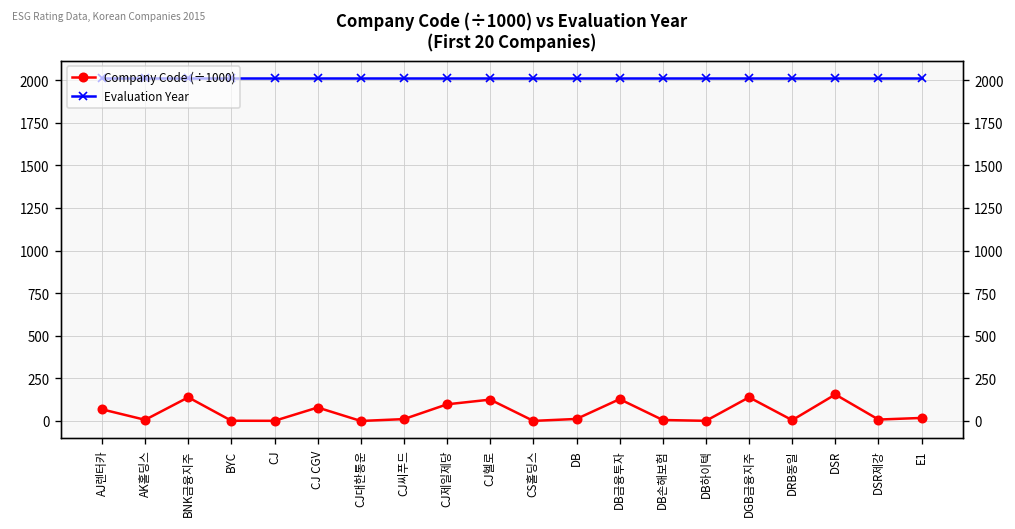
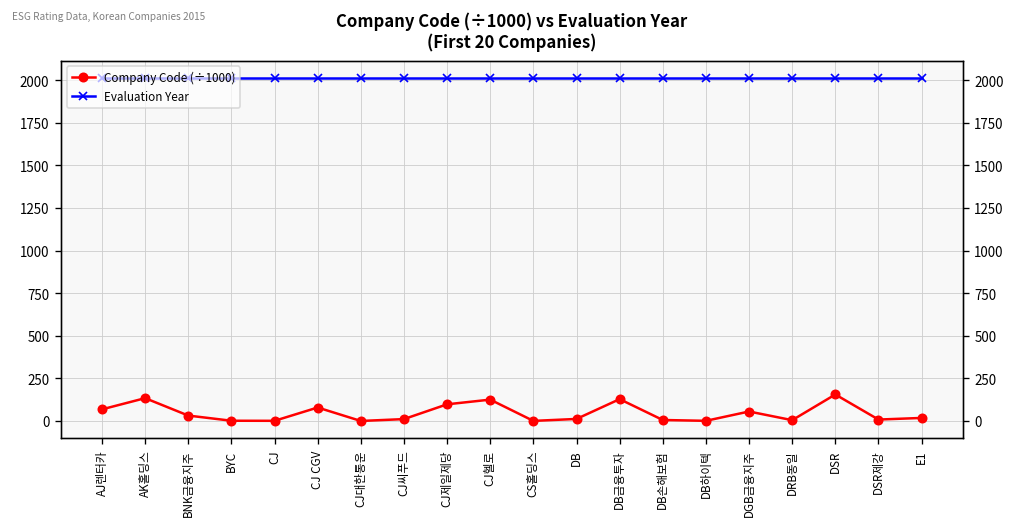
  {
    "Company Code (÷1000)": {
      "AJ렌터카": 70,
-     "AK홀딩스": 10,
-     "BNK금융지주": 140,
+     "AK홀딩스": 130,
+     "BNK금융지주": 30,
      "BYC": 0,
      "CJ": 0,
      "CJ CGV": 80,
      "CJ대한통운": 0,
      "CJ씨푸드": 10,
      "CJ제일제당": 100,
      "CJ헬로": 130,
      "CS홀딩스": 0,
      "DB": 10,
      "DB금융투자": 130,
      "DB손해보험": 10,
      "DB하이텍": 0,
-     "DGB금융지주": 140,
+     "DGB금융지주": 60,
      "DRB동일": 0,
      "DSR": 160,
      "DSR제강": 10,
      "E1": 20
    },
    "Evaluation Year": {
      "CJ": 2020,
      "CJ CGV": 2020,
      "CJ대한통운": 2020,
      "CJ씨푸드": 2020,
      "CJ제일제당": 2020,
      "CJ헬로": 2020,
      "CS홀딩스": 2020,
      "DB": 2020,
      "DB금융투자": 2020,
      "DB손해보험": 2020,
      "DB하이텍": 2020,
      "DGB금융지주": 2020,
      "DRB동일": 2020,
      "DSR": 2020,
      "DSR제강": 2020,
      "E1": 2020
    }
  }
